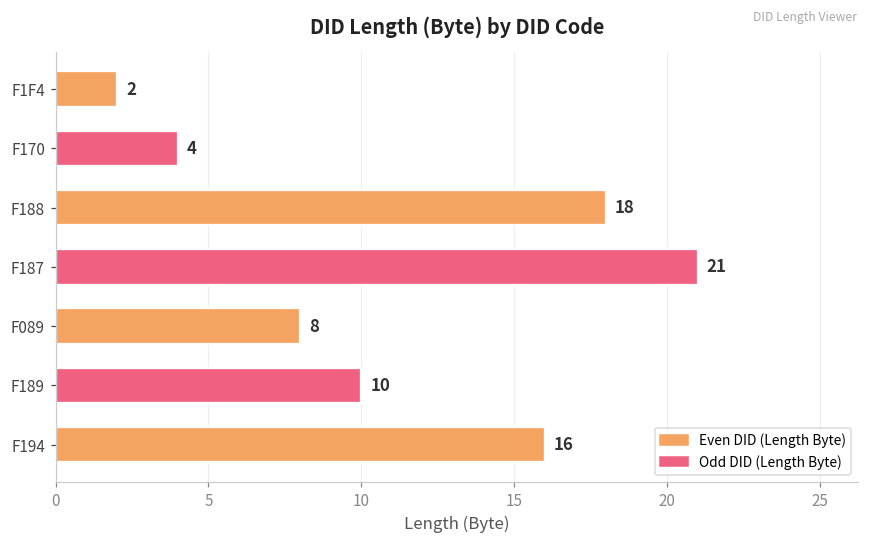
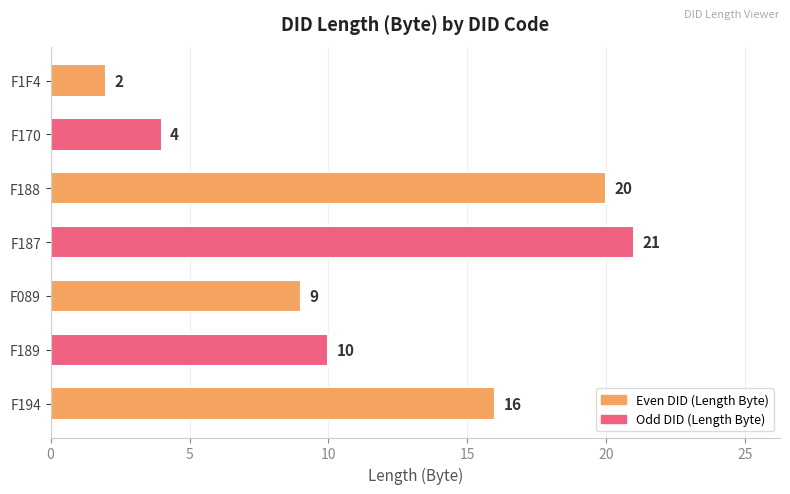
  {
    "F1F4": 2,
    "F170": 4,
-   "F188": 18,
+   "F188": 20,
    "F187": 21,
-   "F089": 8,
+   "F089": 9,
    "F189": 10,
    "F194": 16
  }
